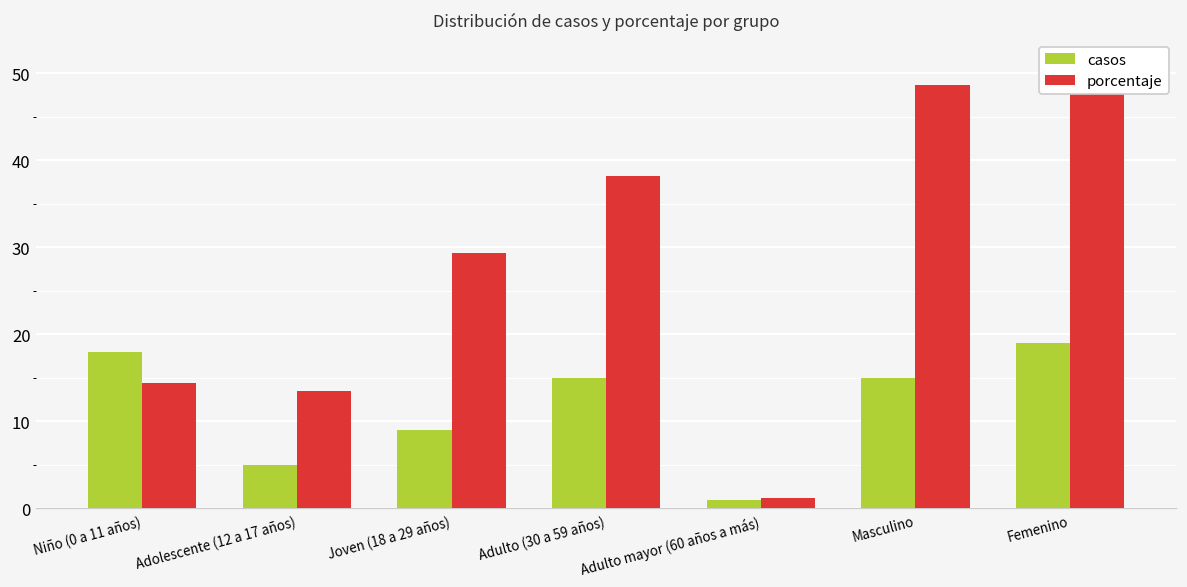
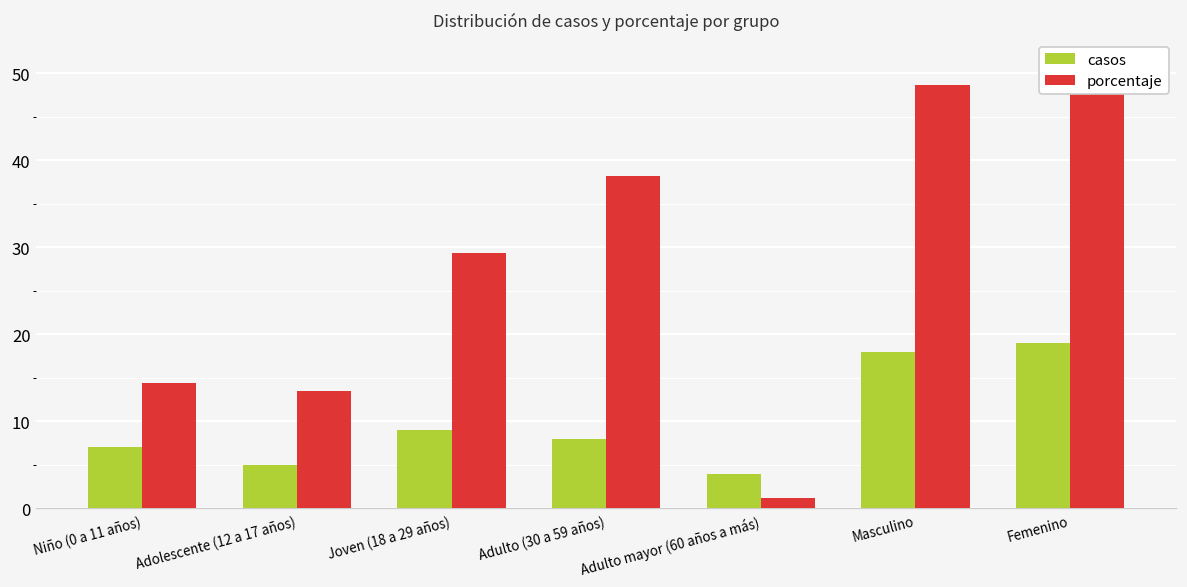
  {
    "casos": {
-     "Niño (0 a 11 años)": 18,
+     "Niño (0 a 11 años)": 7,
      "Adolescente (12 a 17 años)": 5,
      "Joven (18 a 29 años)": 9,
-     "Adulto (30 a 59 años)": 15,
-     "Adulto mayor (60 años a más)": 1,
-     "Masculino": 15,
+     "Adulto (30 a 59 años)": 8,
+     "Adulto mayor (60 años a más)": 4,
+     "Masculino": 18,
      "Femenino": 19
    },
    "porcentaje": {
      "Niño (0 a 11 años)": 14,
      "Adolescente (12 a 17 años)": 14,
      "Joven (18 a 29 años)": 29,
      "Adulto (30 a 59 años)": 38,
      "Adulto mayor (60 años a más)": 1,
      "Masculino": 49
    }
  }
